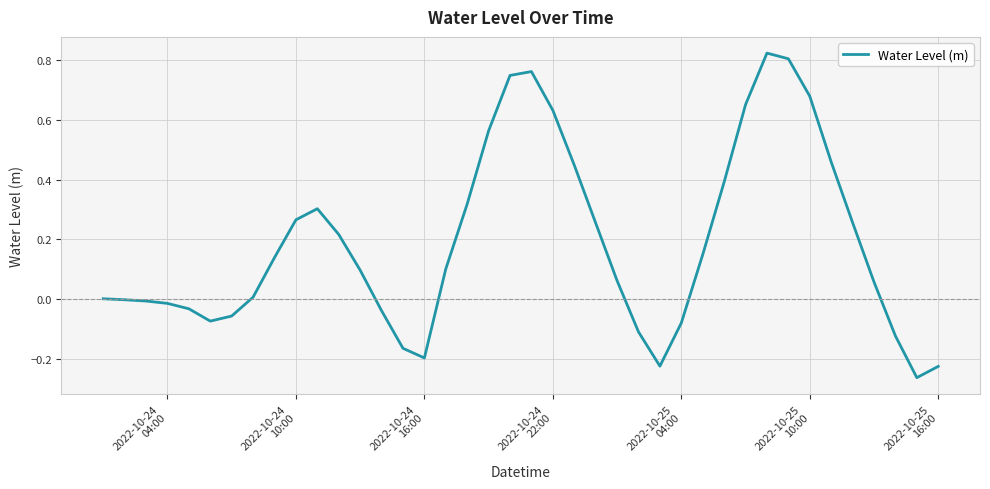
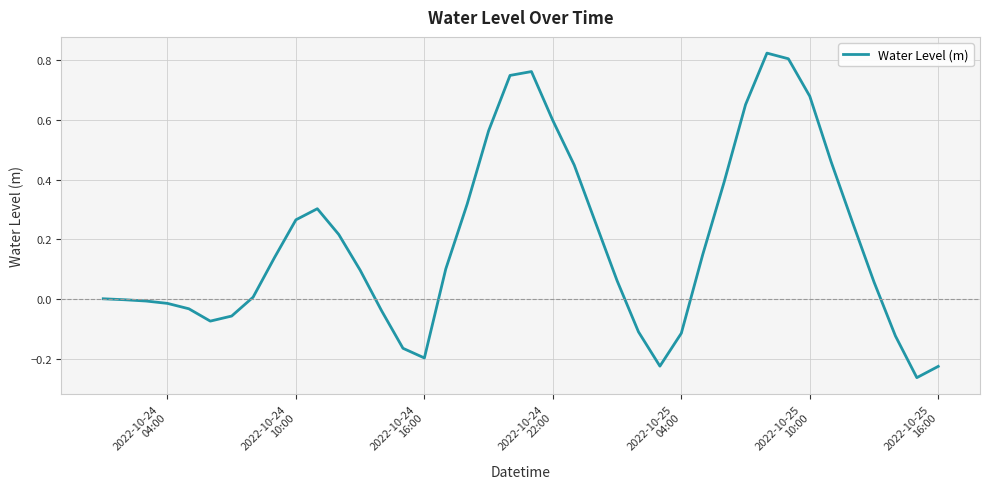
  {
    "2022-10-24 04:00": -0.01,
    "2022-10-24 10:00": 0.27,
    "2022-10-24 16:00": -0.20,
-   "2022-10-24 22:00": 0.63,
-   "2022-10-25 04:00": -0.08,
+   "2022-10-24 22:00": 0.60,
+   "2022-10-25 04:00": -0.11,
    "2022-10-25 10:00": 0.68,
    "2022-10-25 16:00": -0.23
  }
